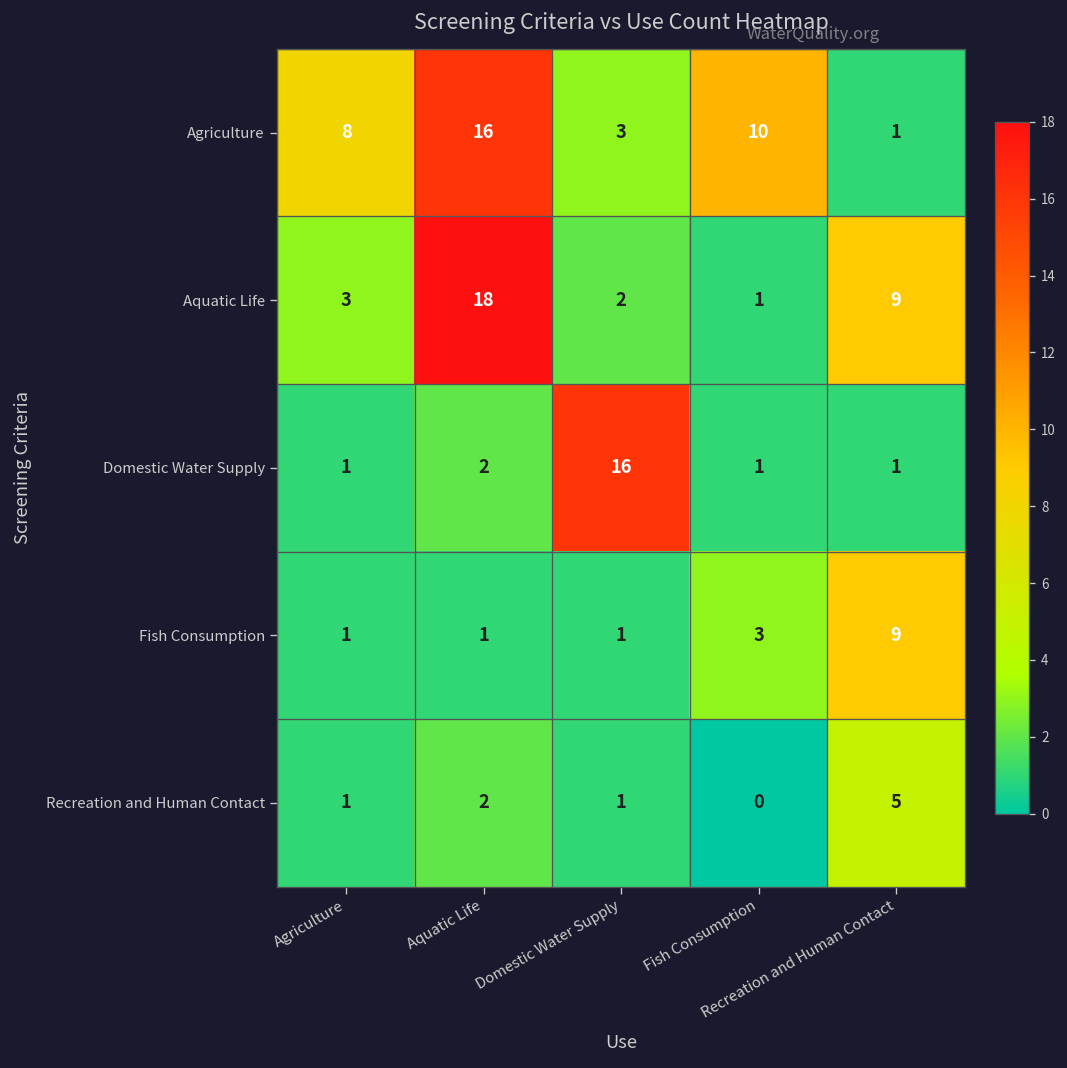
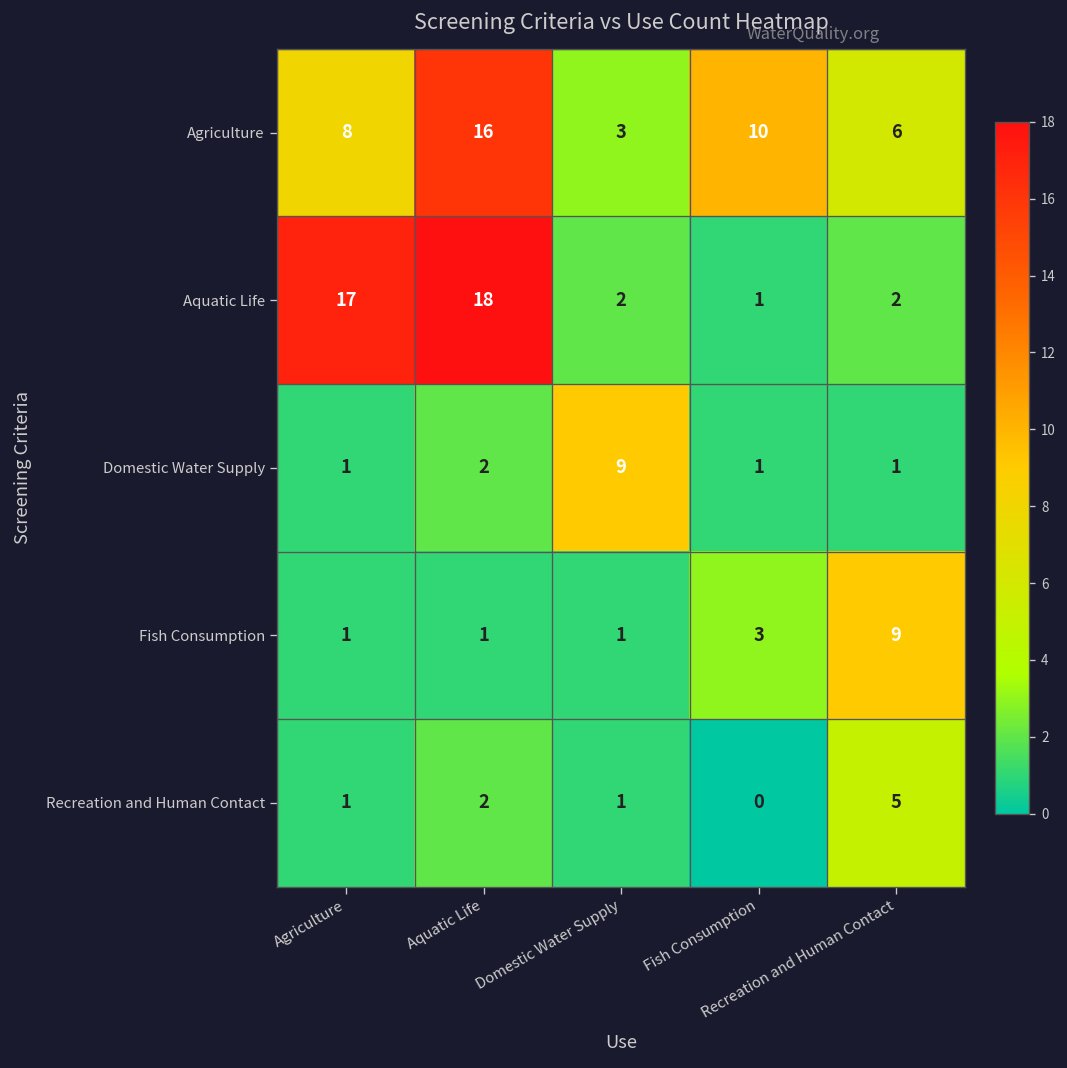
  {
    "Agriculture": {
      "Agriculture": 8,
      "Aquatic Life": 16,
      "Domestic Water Supply": 3,
      "Fish Consumption": 10,
-     "Recreation and Human Contact": 1
+     "Recreation and Human Contact": 6
    },
    "Aquatic Life": {
-     "Agriculture": 3,
+     "Agriculture": 17,
      "Aquatic Life": 18,
      "Domestic Water Supply": 2,
      "Fish Consumption": 1,
-     "Recreation and Human Contact": 9
+     "Recreation and Human Contact": 2
    },
    "Domestic Water Supply": {
      "Agriculture": 1,
      "Aquatic Life": 2,
-     "Domestic Water Supply": 16,
+     "Domestic Water Supply": 9,
      "Fish Consumption": 1,
      "Recreation and Human Contact": 1
    },
    "Fish Consumption": {
      "Agriculture": 1,
      "Aquatic Life": 1,
      "Domestic Water Supply": 1,
      "Fish Consumption": 3,
      "Recreation and Human Contact": 9
    },
    "Recreation and Human Contact": {
      "Agriculture": 1,
      "Aquatic Life": 2,
      "Domestic Water Supply": 1,
      "Fish Consumption": 0,
      "Recreation and Human Contact": 5
    }
  }
